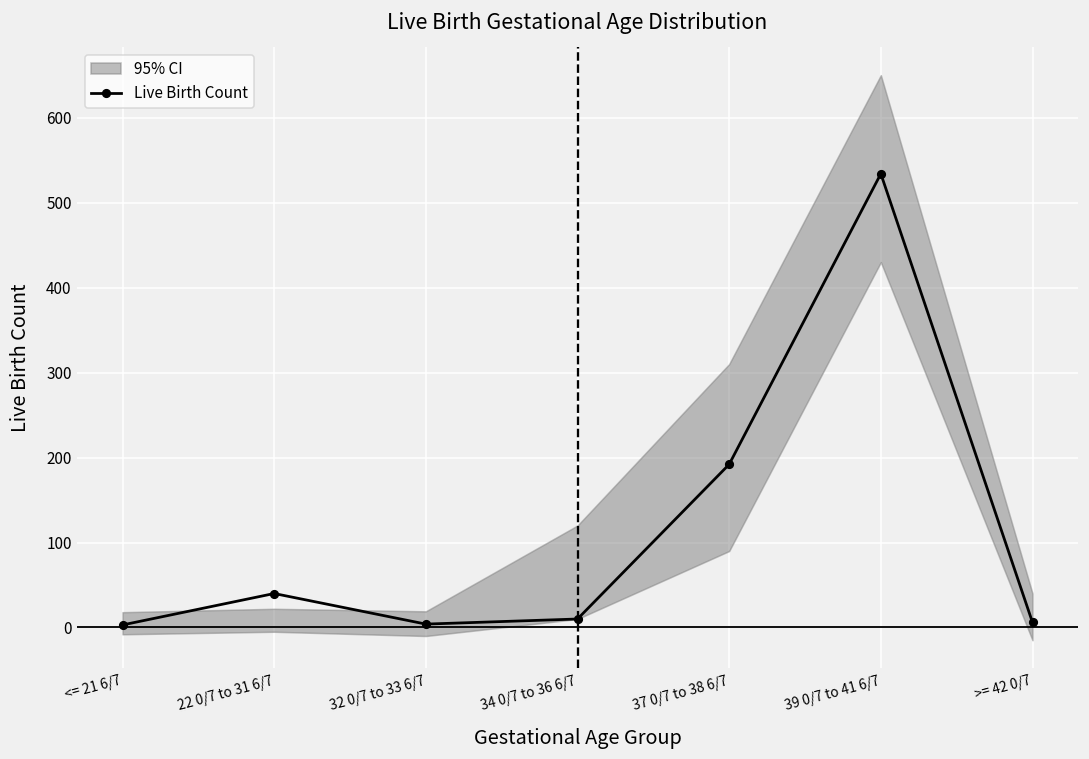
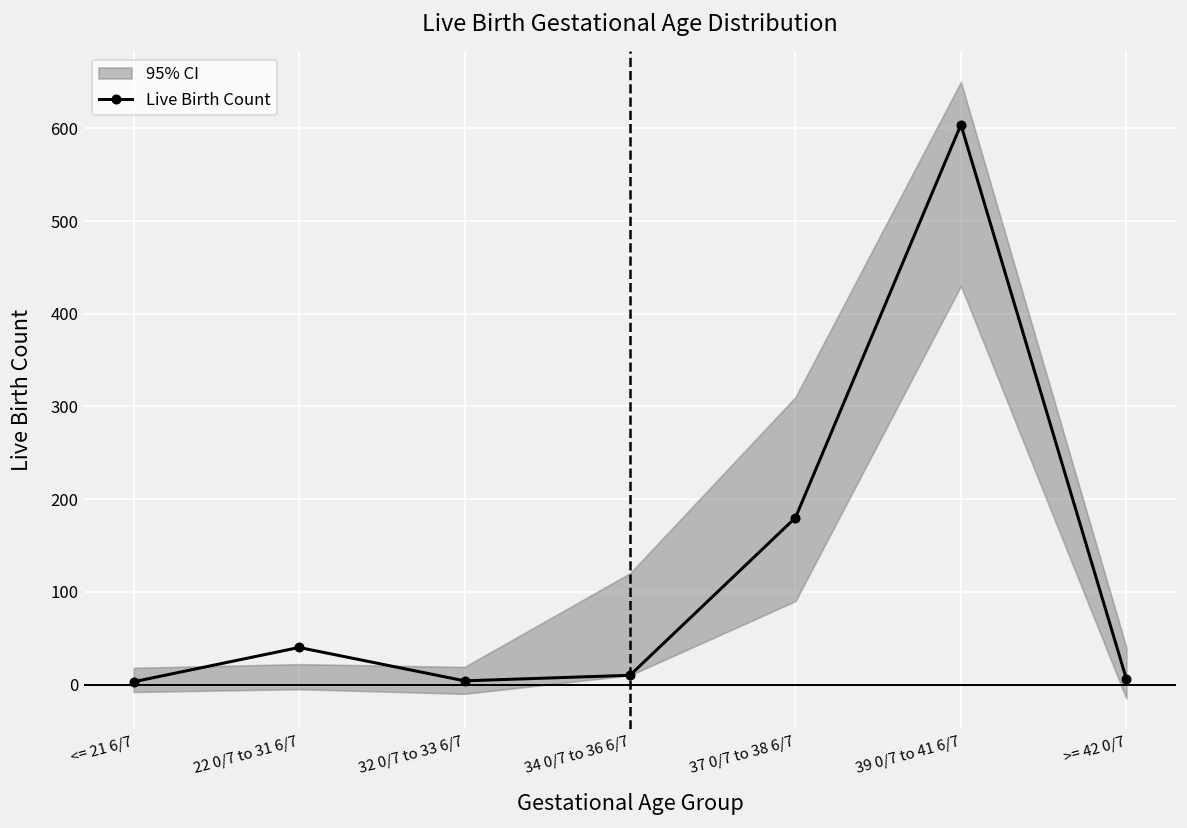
  {
    "Live Birth Count": {
      "<= 21 6/7": 0,
      "22 0/7 to 31 6/7": 40,
      "32 0/7 to 33 6/7": 0,
      "34 0/7 to 36 6/7": 10,
-     "37 0/7 to 38 6/7": 190,
-     "39 0/7 to 41 6/7": 530,
+     "37 0/7 to 38 6/7": 180,
+     "39 0/7 to 41 6/7": 600,
      ">= 42 0/7": 10
    }
  }
